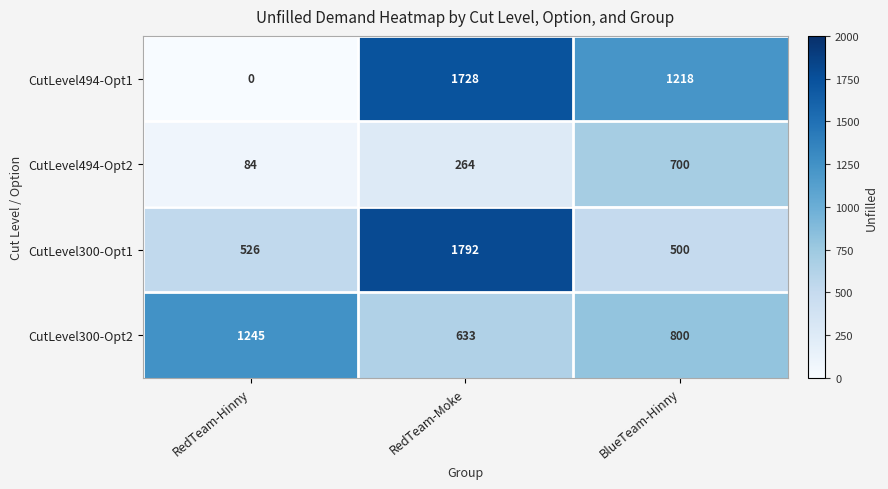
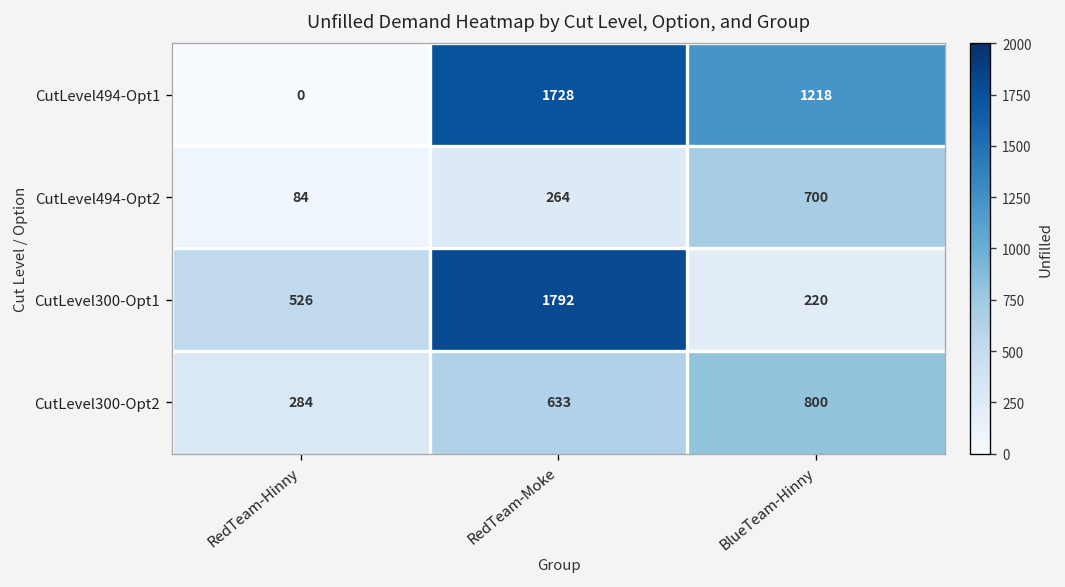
  {
    "CutLevel494-Opt1": {
      "RedTeam-Hinny": 0,
      "RedTeam-Moke": 1728,
      "BlueTeam-Hinny": 1218
    },
    "CutLevel494-Opt2": {
      "RedTeam-Hinny": 84,
      "RedTeam-Moke": 264,
      "BlueTeam-Hinny": 700
    },
    "CutLevel300-Opt1": {
      "RedTeam-Hinny": 526,
      "RedTeam-Moke": 1792,
-     "BlueTeam-Hinny": 500
+     "BlueTeam-Hinny": 220
    },
    "CutLevel300-Opt2": {
-     "RedTeam-Hinny": 1245,
+     "RedTeam-Hinny": 284,
      "RedTeam-Moke": 633,
      "BlueTeam-Hinny": 800
    }
  }
